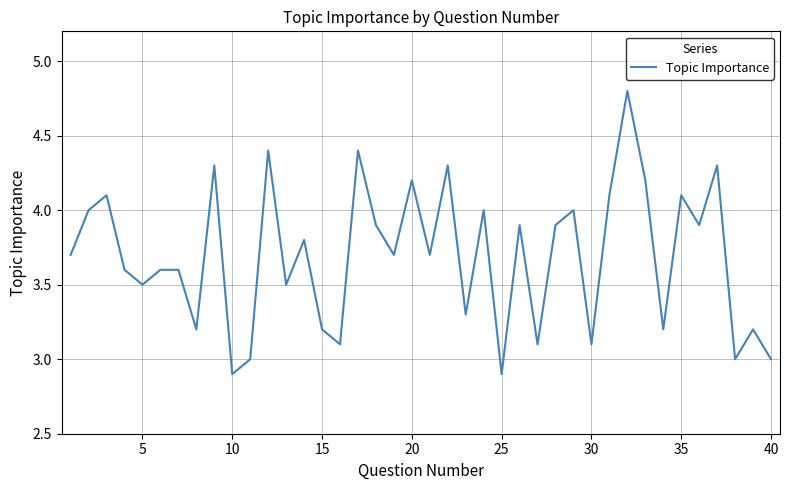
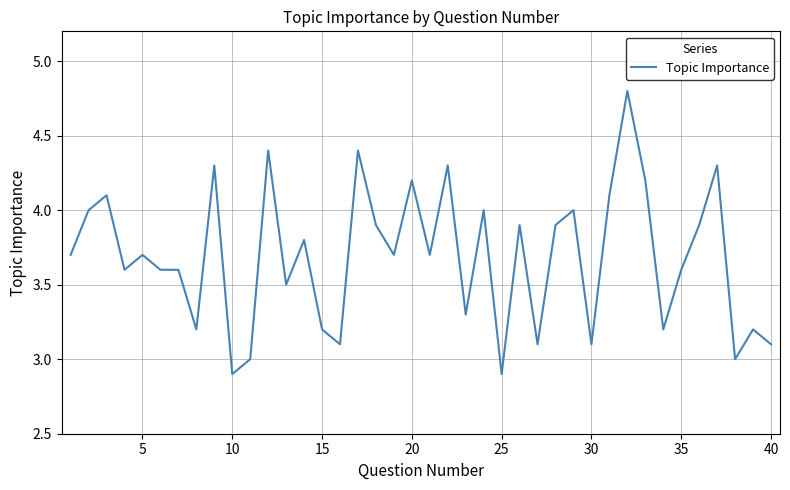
  {
-   "5": 3.5,
+   "5": 3.7,
    "10": 2.9,
    "15": 3.2,
    "20": 4.2,
    "25": 2.9,
    "30": 3.1,
-   "35": 4.1,
-   "40": 3.0
+   "35": 3.6,
+   "40": 3.1
  }
